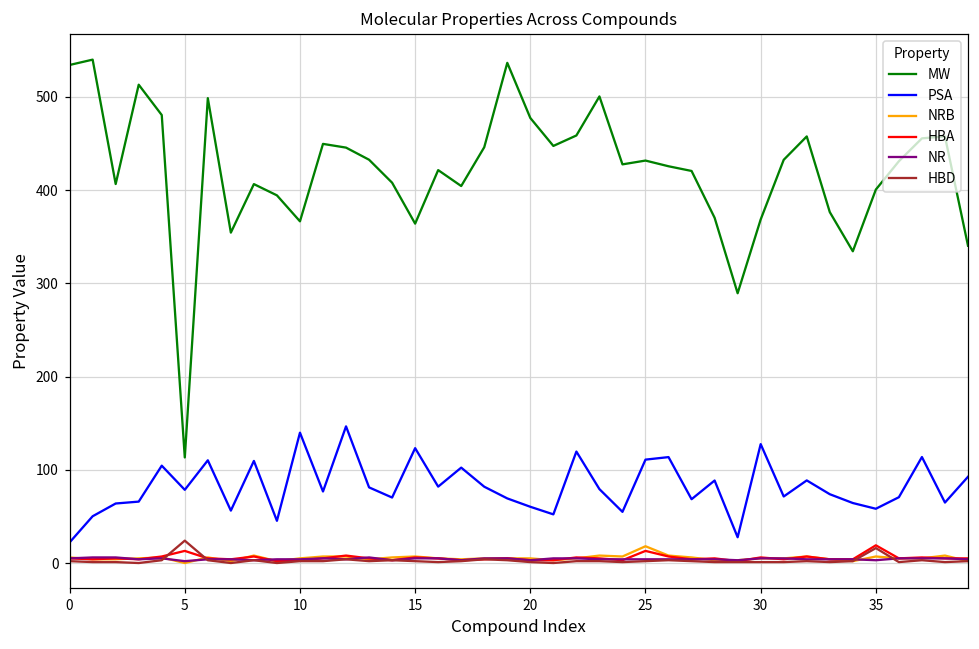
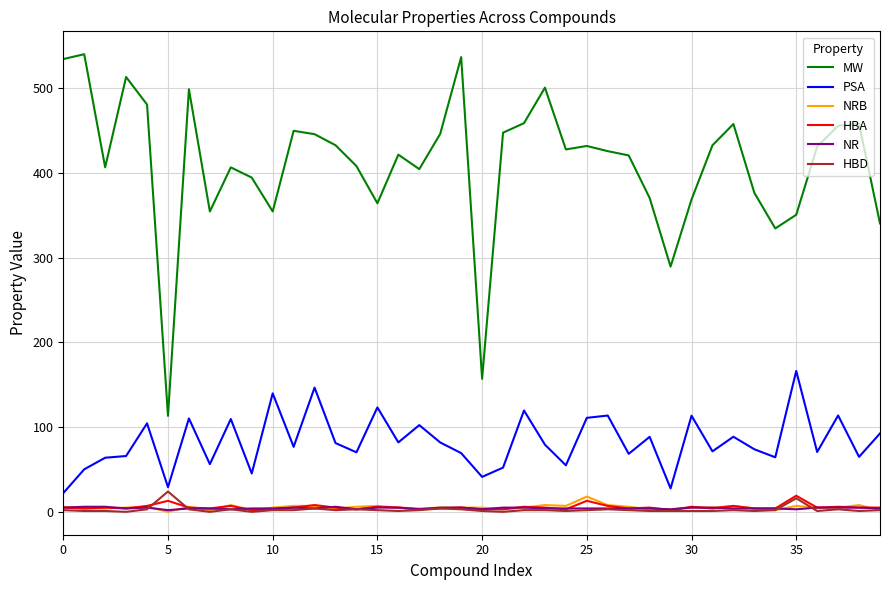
  {
    "MW": {
      "0": 530,
      "5": 110,
-     "10": 370,
+     "10": 350,
      "15": 360,
-     "20": 480,
+     "20": 160,
      "25": 430,
      "30": 370,
-     "35": 400
+     "35": 350
    },
    "PSA": {
      "0": 20,
-     "5": 80,
+     "5": 30,
      "10": 140,
      "15": 120,
-     "20": 60,
+     "20": 40,
      "25": 110,
-     "30": 130,
-     "35": 60
+     "30": 110,
+     "35": 170
    },
    "NRB": {
      "25": 20,
      "35": 10
    },
    "HBA": {
      "5": 10,
      "25": 10,
      "35": 20
    },
    "NR": {
      "35": 0
    },
    "HBD": {
      "5": 20,
      "30": 0,
      "35": 20
    }
  }
